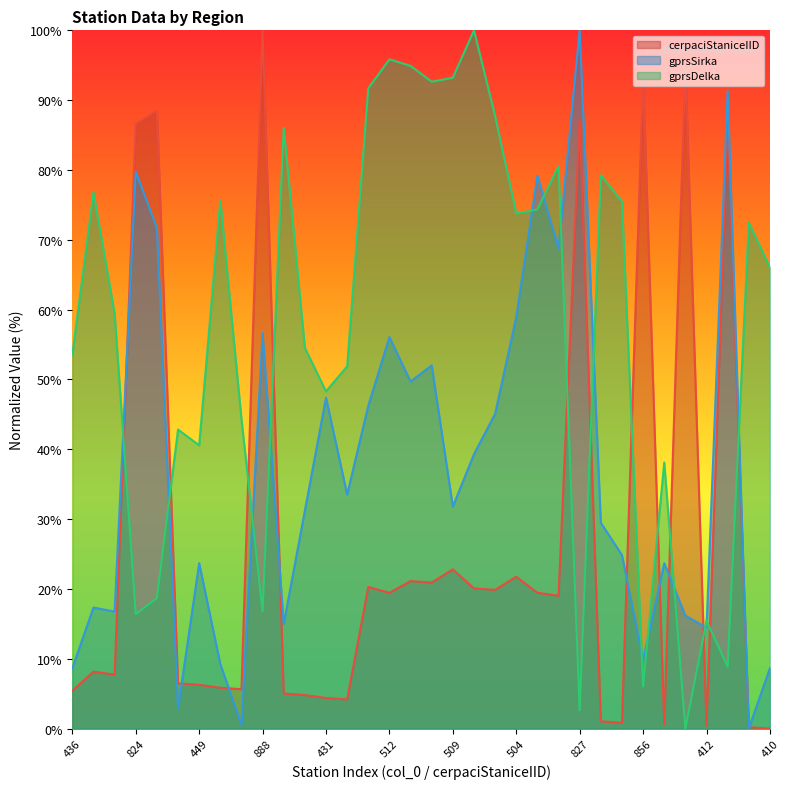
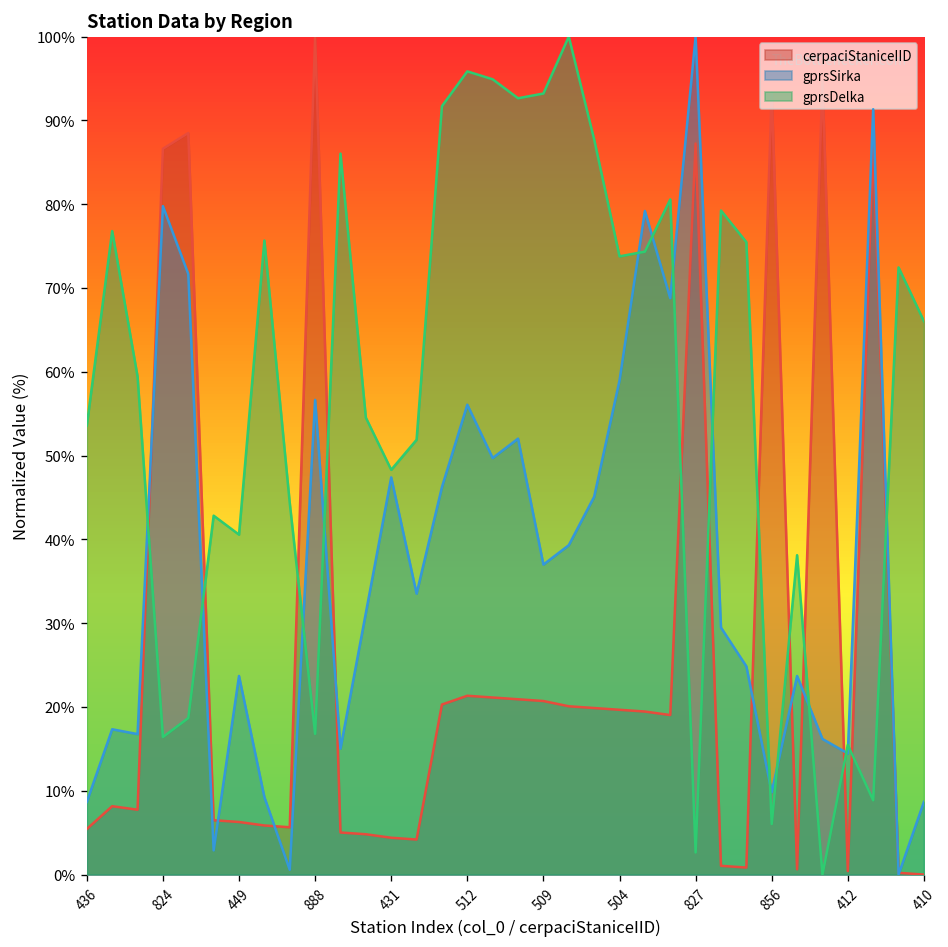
  {
    "cerpaciStaniceIID": {
      "436": "5%",
      "824": "87%",
      "449": "6%",
      "888": "100%",
      "431": "4%",
-     "512": "19%",
-     "509": "23%",
-     "504": "22%",
+     "512": "21%",
+     "509": "21%",
+     "504": "20%",
      "827": "87%",
      "412": "0%",
      "410": "0%"
    },
    "gprsSirka": {
      "436": "9%",
      "824": "80%",
      "449": "24%",
      "888": "57%",
      "431": "47%",
      "512": "56%",
-     "509": "32%",
+     "509": "37%",
      "504": "59%",
      "827": "100%",
      "856": "10%",
      "412": "14%",
      "410": "9%"
    },
    "gprsDelka": {
      "436": "54%",
      "824": "16%",
      "449": "41%",
      "888": "17%",
      "431": "48%",
      "512": "96%",
      "509": "93%",
      "504": "74%",
      "827": "3%",
      "856": "6%",
      "412": "15%",
      "410": "66%"
    }
  }
